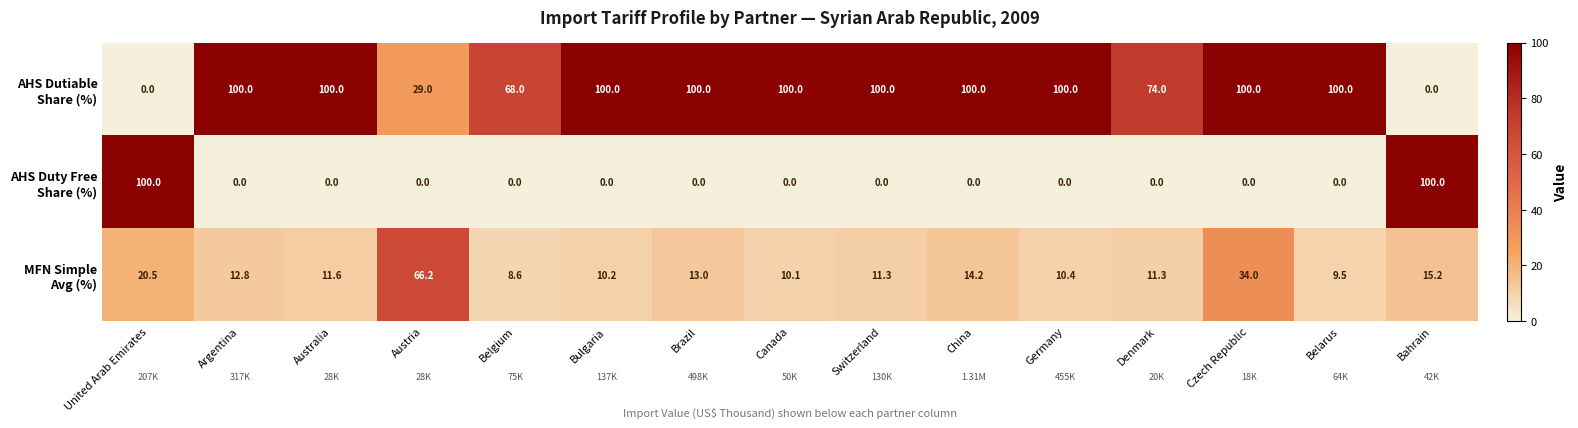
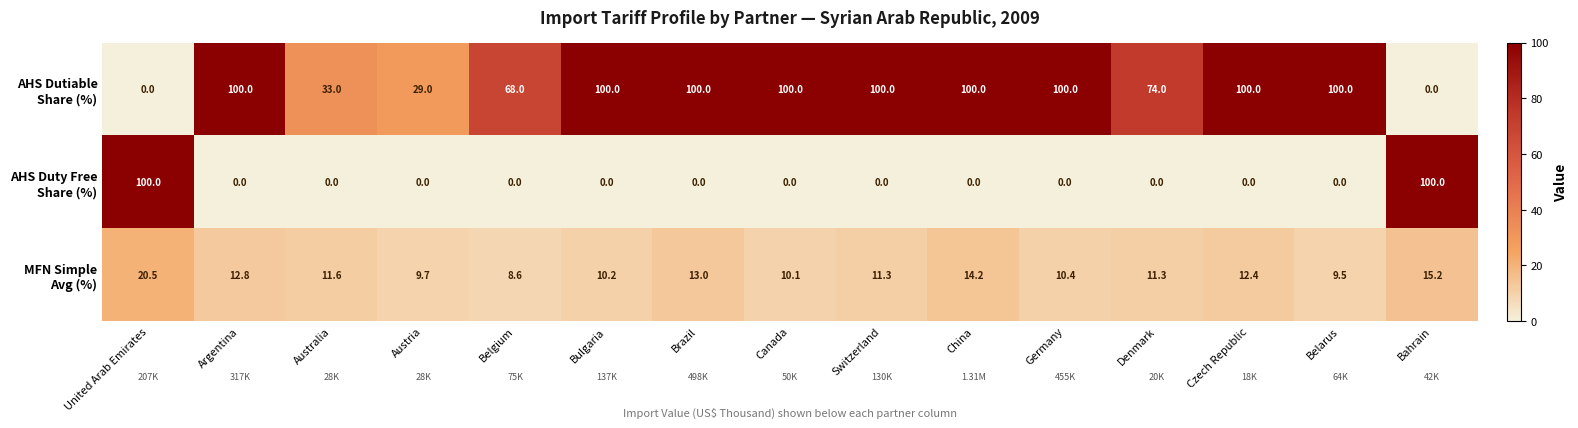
  {
    "AHS Dutiable Share (%)": {
      "United Arab Emirates": 0.0,
      "Argentina": 100.0,
-     "Australia": 100.0,
+     "Australia": 33.0,
      "Austria": 29.0,
      "Belgium": 68.0,
      "Bulgaria": 100.0,
      "Brazil": 100.0,
      "Canada": 100.0,
      "Switzerland": 100.0,
      "China": 100.0,
      "Germany": 100.0,
      "Denmark": 74.0,
      "Czech Republic": 100.0,
      "Belarus": 100.0,
      "Bahrain": 0.0
    },
    "AHS Duty Free Share (%)": {
      "United Arab Emirates": 100.0,
      "Argentina": 0.0,
      "Australia": 0.0,
      "Austria": 0.0,
      "Belgium": 0.0,
      "Bulgaria": 0.0,
      "Brazil": 0.0,
      "Canada": 0.0,
      "Switzerland": 0.0,
      "China": 0.0,
      "Germany": 0.0,
      "Denmark": 0.0,
      "Czech Republic": 0.0,
      "Belarus": 0.0,
      "Bahrain": 100.0
    },
    "MFN Simple Avg (%)": {
      "United Arab Emirates": 20.5,
      "Argentina": 12.8,
      "Australia": 11.6,
-     "Austria": 66.2,
+     "Austria": 9.7,
      "Belgium": 8.6,
      "Bulgaria": 10.2,
      "Brazil": 13.0,
      "Canada": 10.1,
      "Switzerland": 11.3,
      "China": 14.2,
      "Germany": 10.4,
      "Denmark": 11.3,
-     "Czech Republic": 34.0,
+     "Czech Republic": 12.4,
      "Belarus": 9.5,
      "Bahrain": 15.2
    }
  }
